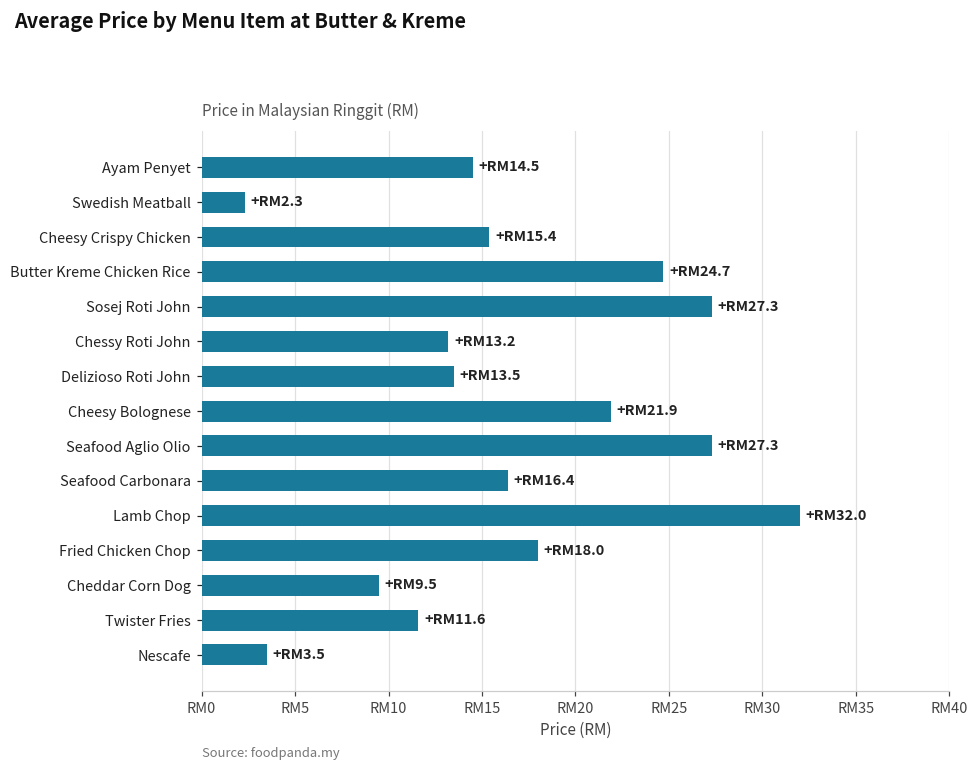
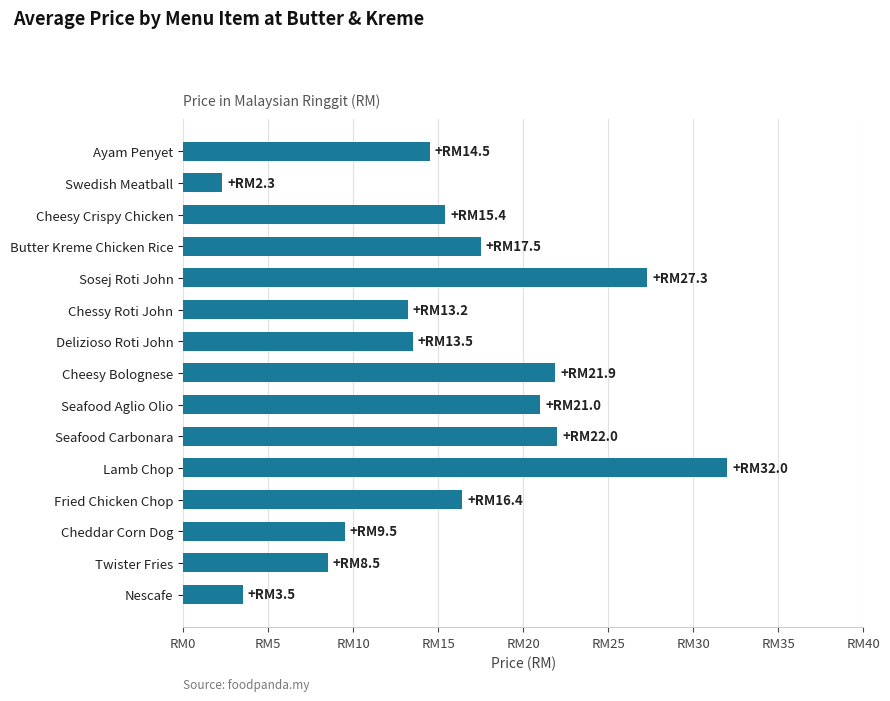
  {
-   "Butter Kreme Chicken Rice": 24.7,
-   "Seafood Aglio Olio": 27.3,
-   "Seafood Carbonara": 16.4,
-   "Fried Chicken Chop": 18.0,
-   "Twister Fries": 11.6
+   "Butter Kreme Chicken Rice": 17.5,
+   "Seafood Aglio Olio": 21.0,
+   "Seafood Carbonara": 22.0,
+   "Fried Chicken Chop": 16.4,
+   "Twister Fries": 8.5
  }
